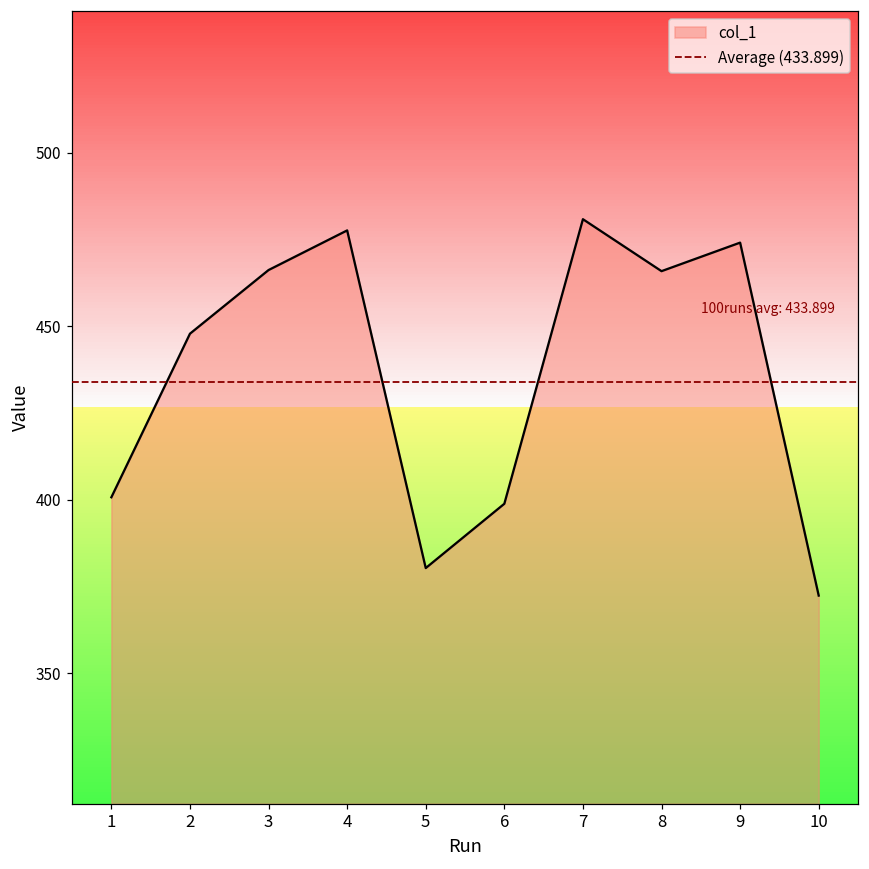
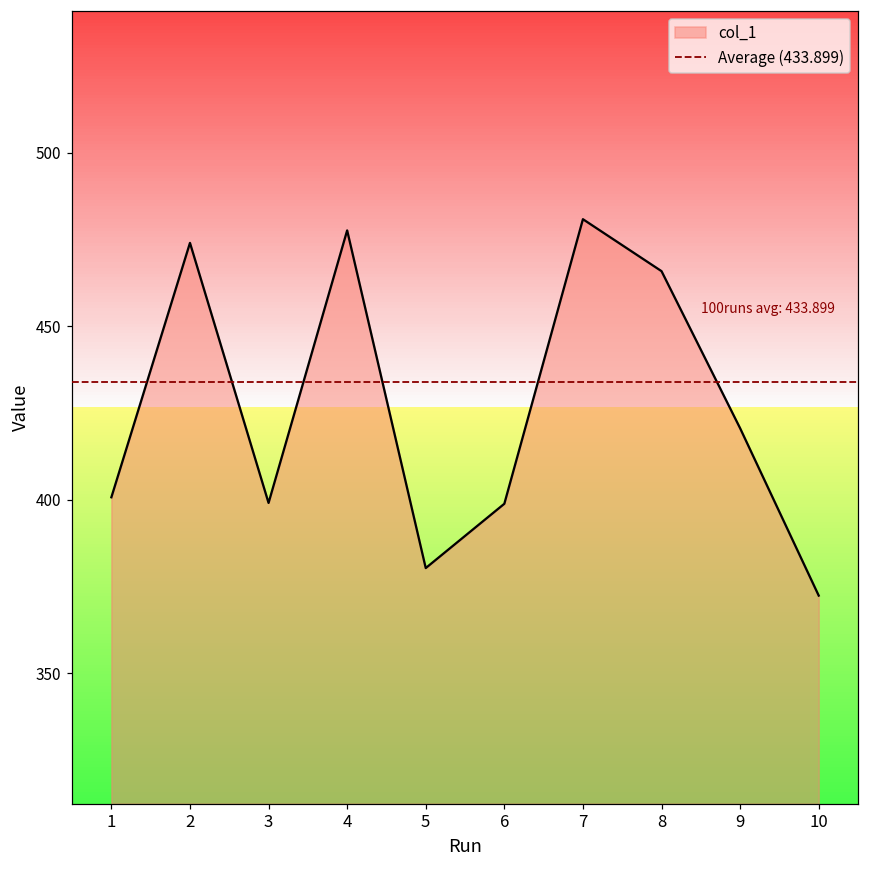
  {
    "1": 401,
-   "2": 448,
-   "3": 466,
+   "2": 474,
+   "3": 399,
    "4": 478,
    "5": 380,
    "6": 399,
    "7": 481,
    "8": 466,
-   "9": 474,
+   "9": 421,
    "10": 372
  }
